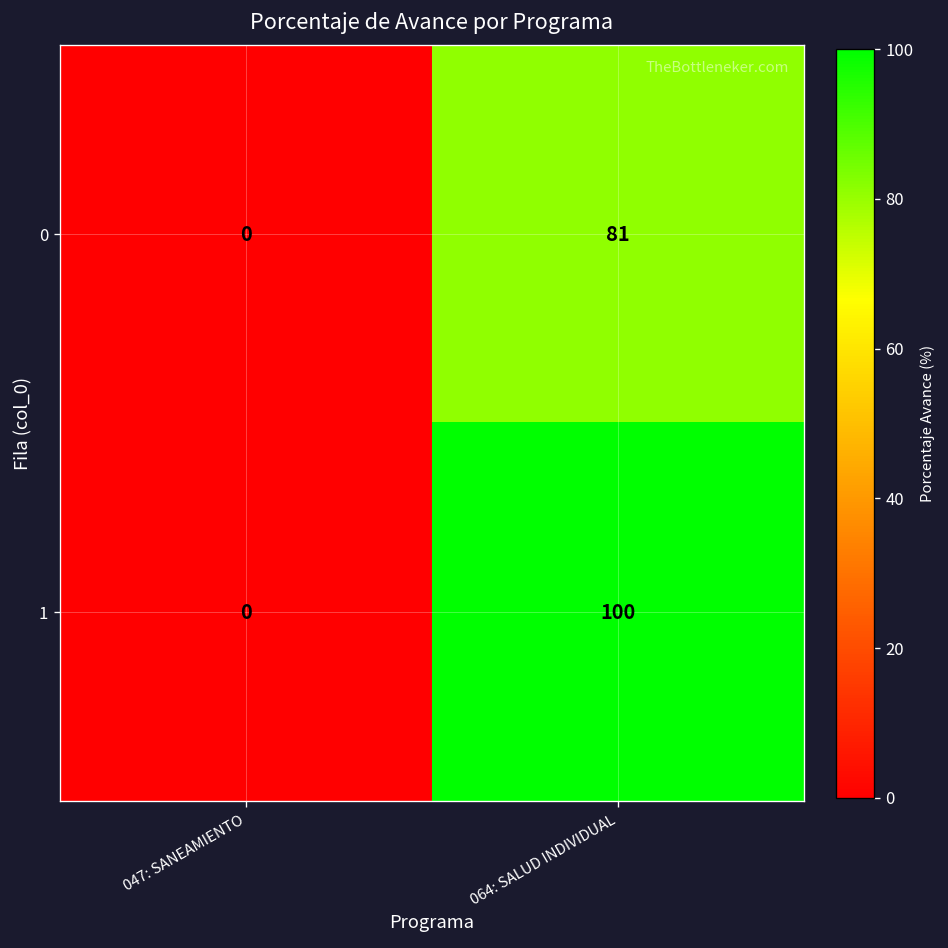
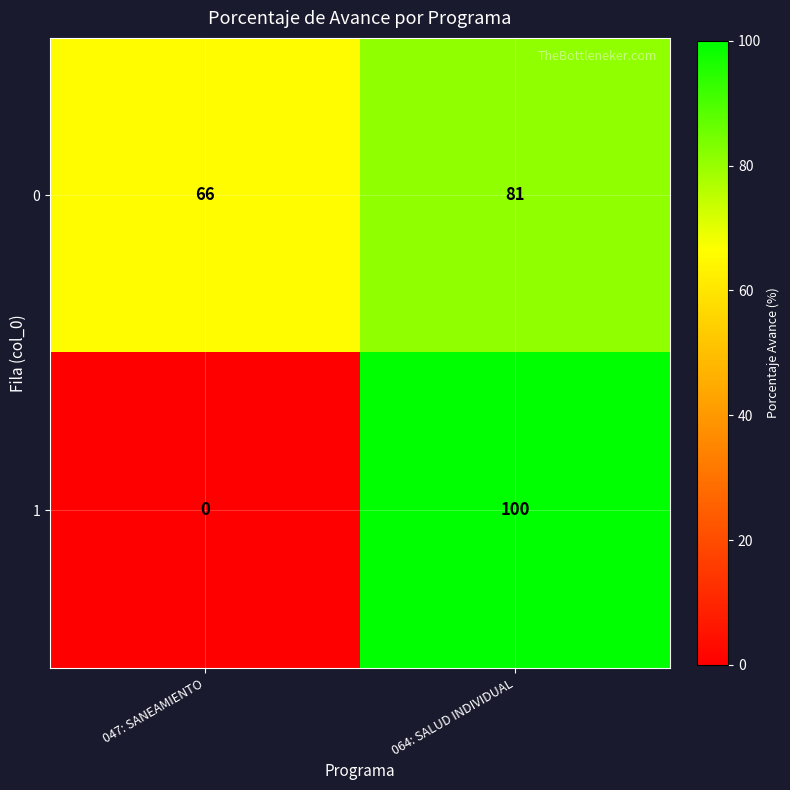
  {
    "0": {
-     "047: SANEAMIENTO": 0
+     "047: SANEAMIENTO": 66
    },
    "1": {
      "047: SANEAMIENTO": 0,
      "064: SALUD INDIVIDUAL": 100
    }
  }
